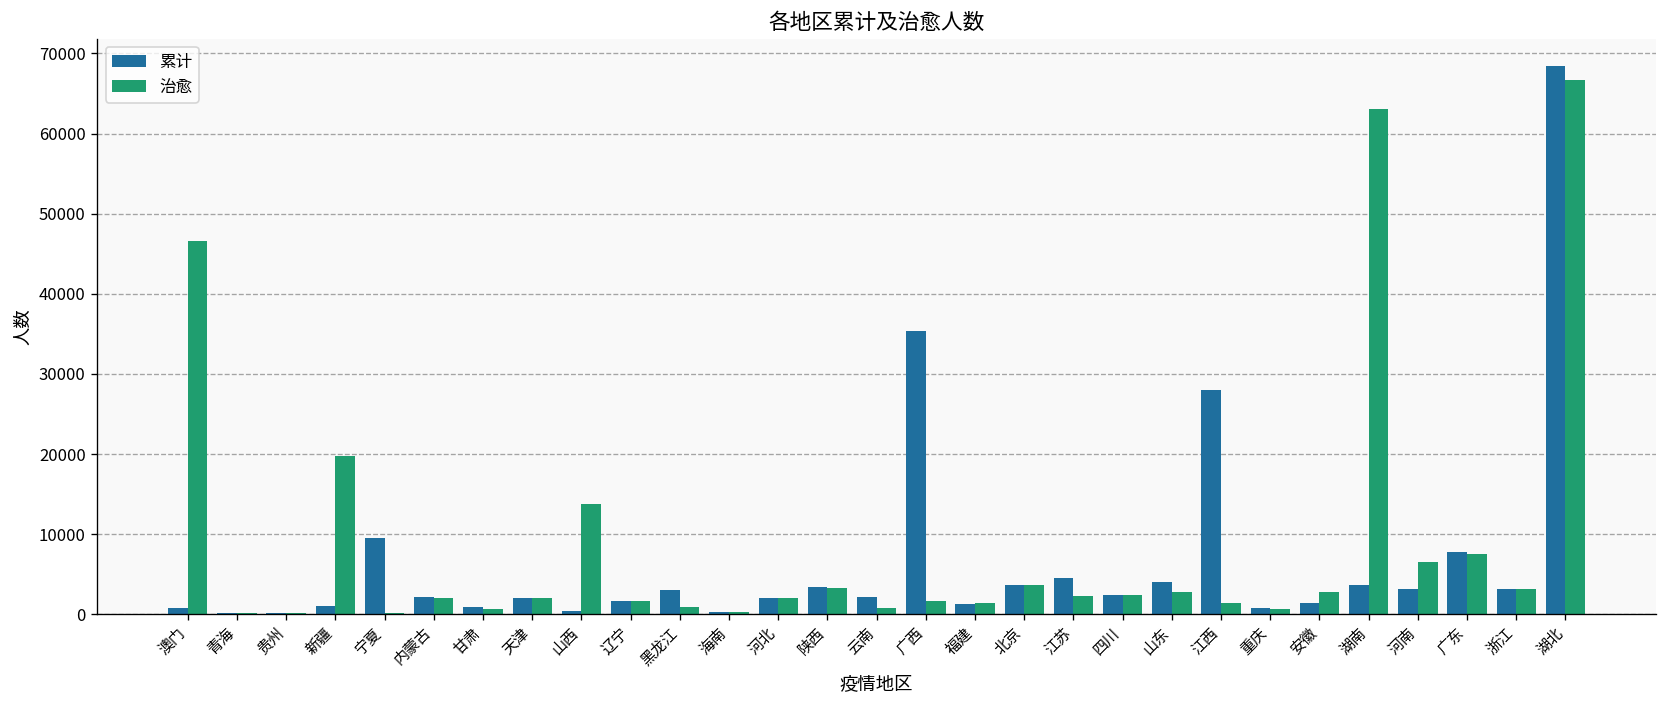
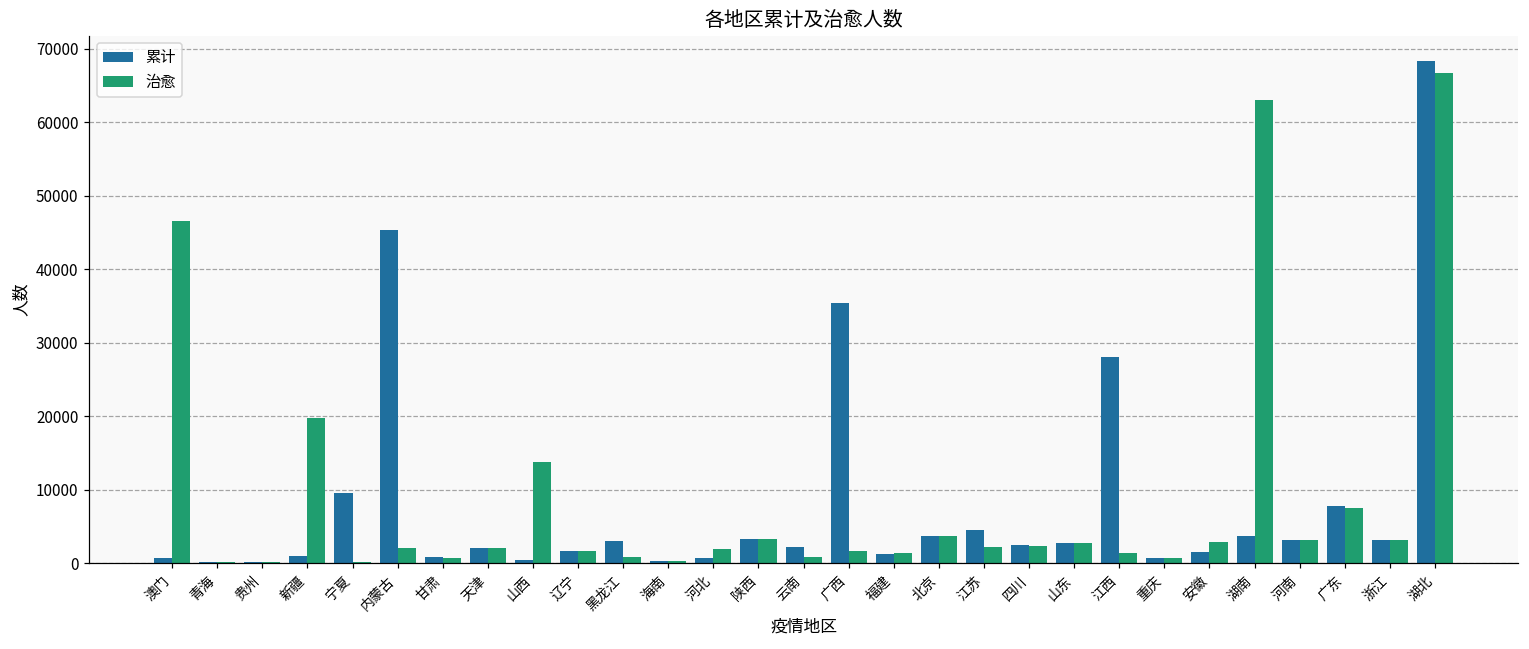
  {
    "累计": {
      "澳门": 1000,
      "新疆": 1000,
      "宁夏": 10000,
-     "内蒙古": 2000,
+     "内蒙古": 45000,
      "甘肃": 1000,
      "天津": 2000,
      "山西": 0,
      "辽宁": 2000,
      "黑龙江": 3000,
-     "河北": 2000,
+     "河北": 1000,
      "陕西": 3000,
      "云南": 2000,
      "广西": 35000,
      "福建": 1000,
      "北京": 4000,
      "江苏": 5000,
      "四川": 2000,
-     "山东": 4000,
+     "山东": 3000,
      "江西": 28000,
      "重庆": 1000,
      "安徽": 1000,
      "湖南": 4000,
      "河南": 3000,
      "广东": 8000,
      "浙江": 3000,
      "湖北": 68000
    },
    "治愈": {
      "澳门": 47000,
      "新疆": 20000,
      "内蒙古": 2000,
      "甘肃": 1000,
      "天津": 2000,
      "山西": 14000,
      "辽宁": 2000,
      "黑龙江": 1000,
      "河北": 2000,
      "陕西": 3000,
      "云南": 1000,
      "广西": 2000,
      "福建": 1000,
      "北京": 4000,
      "江苏": 2000,
      "四川": 2000,
      "山东": 3000,
      "江西": 1000,
      "重庆": 1000,
      "安徽": 3000,
      "湖南": 63000,
-     "河南": 7000,
+     "河南": 3000,
      "广东": 8000,
      "浙江": 3000,
      "湖北": 67000
    }
  }
